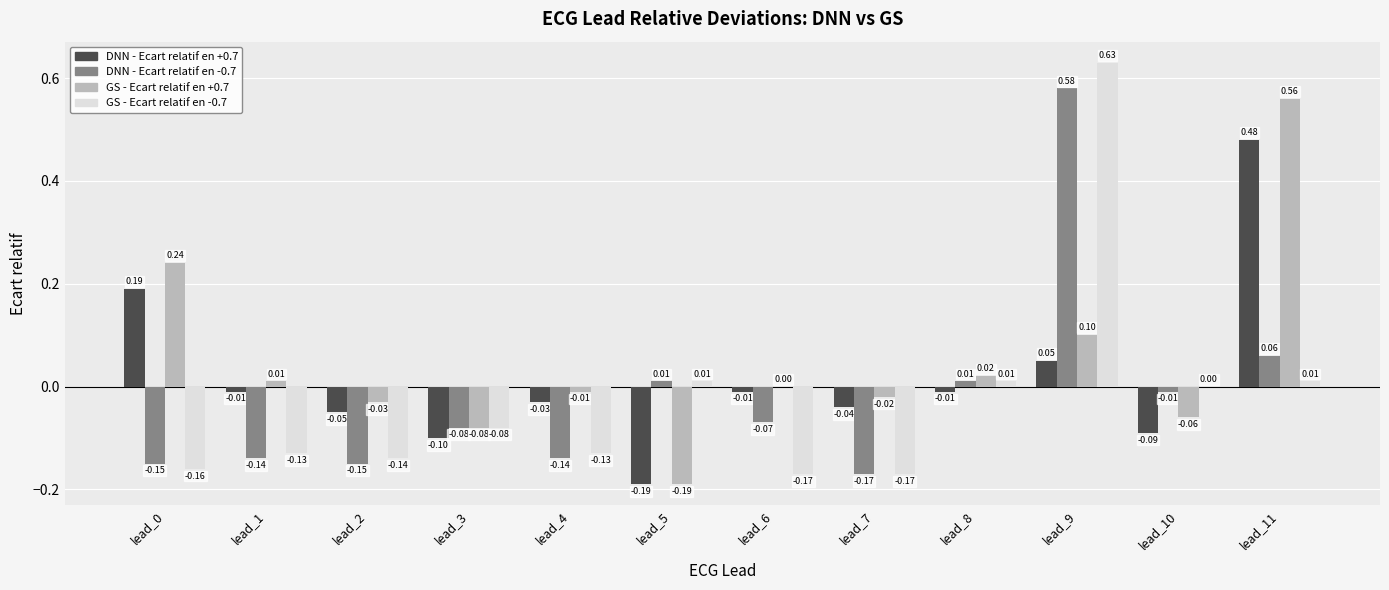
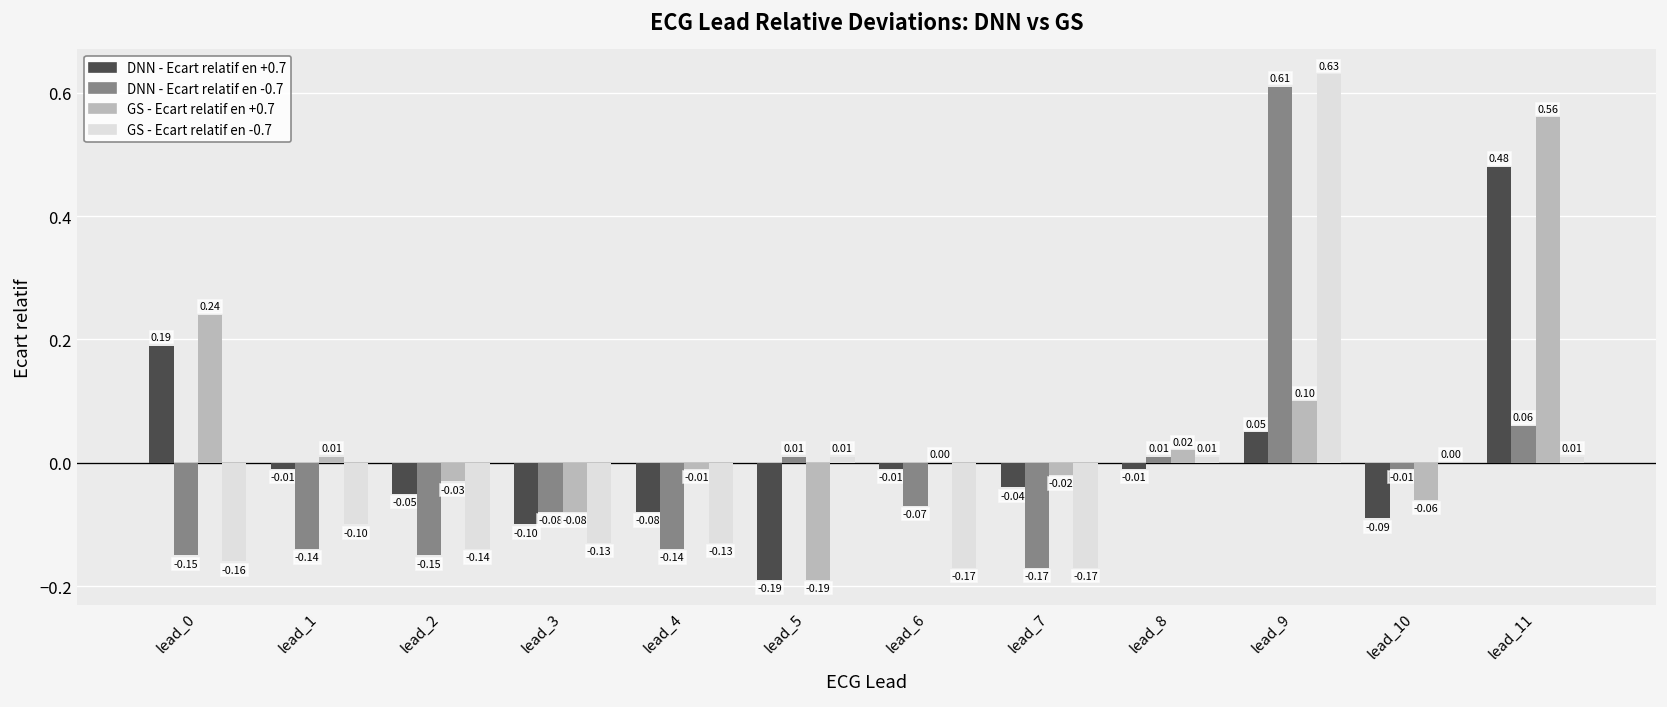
  {
    "DNN - Ecart relatif en +0.7": {
-     "lead_4": -0.03
+     "lead_4": -0.08
    },
    "DNN - Ecart relatif en -0.7": {
-     "lead_9": 0.58
+     "lead_9": 0.61
    },
    "GS - Ecart relatif en -0.7": {
-     "lead_1": -0.13,
-     "lead_3": -0.08
+     "lead_1": -0.10,
+     "lead_3": -0.13
    }
  }
